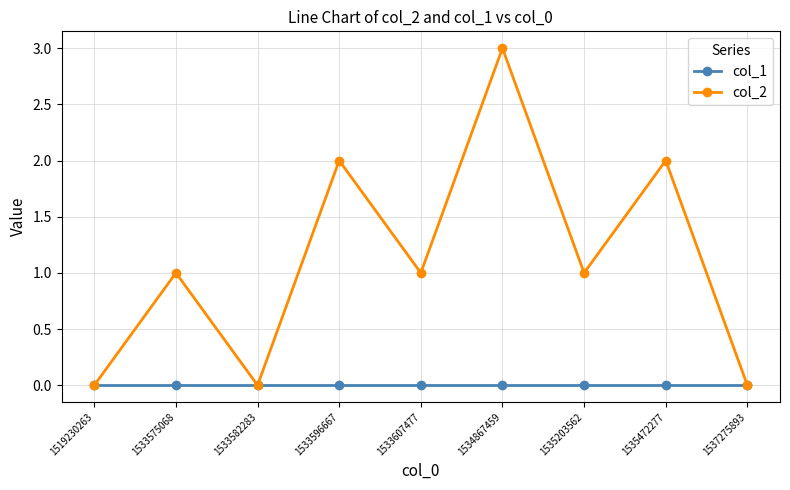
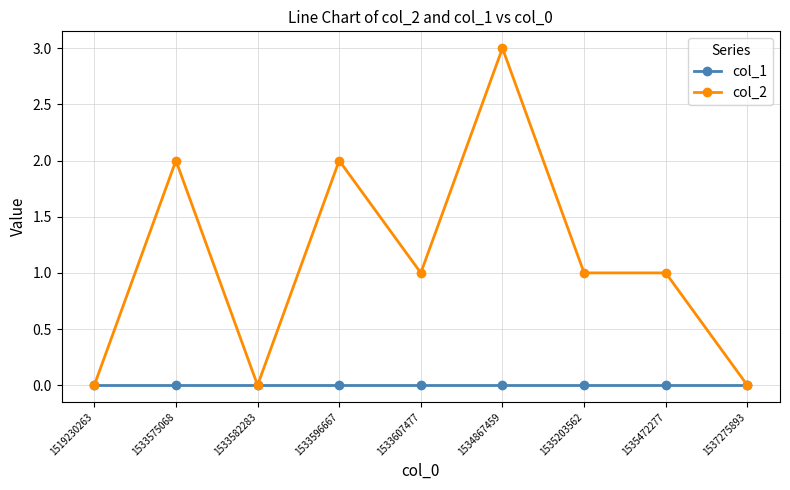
  {
    "col_1": {
      "1533575068": 0,
      "1533596667": 0,
      "1533607477": 0,
      "1534867459": 0,
      "1535203562": 0,
      "1535472277": 0
    },
    "col_2": {
-     "1533575068": 1,
+     "1533575068": 2,
      "1533596667": 2,
      "1533607477": 1,
      "1534867459": 3,
      "1535203562": 1,
-     "1535472277": 2
+     "1535472277": 1
    }
  }
